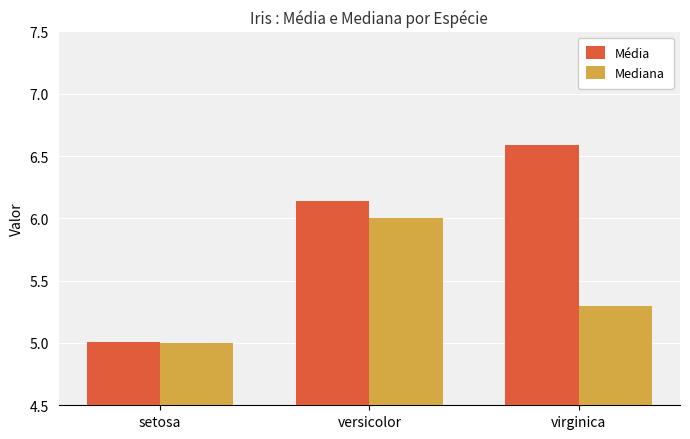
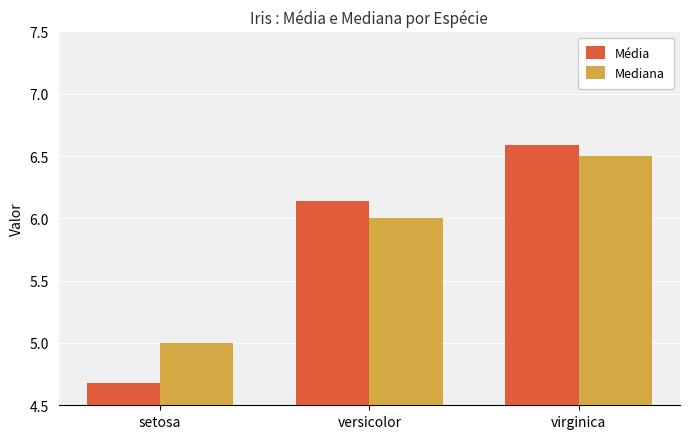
  {
    "Média": {
-     "setosa": 5.01,
+     "setosa": 4.68,
      "versicolor": 6.14,
      "virginica": 6.59
    },
    "Mediana": {
      "setosa": 5.0,
      "versicolor": 6.0,
-     "virginica": 5.3
+     "virginica": 6.5
    }
  }
